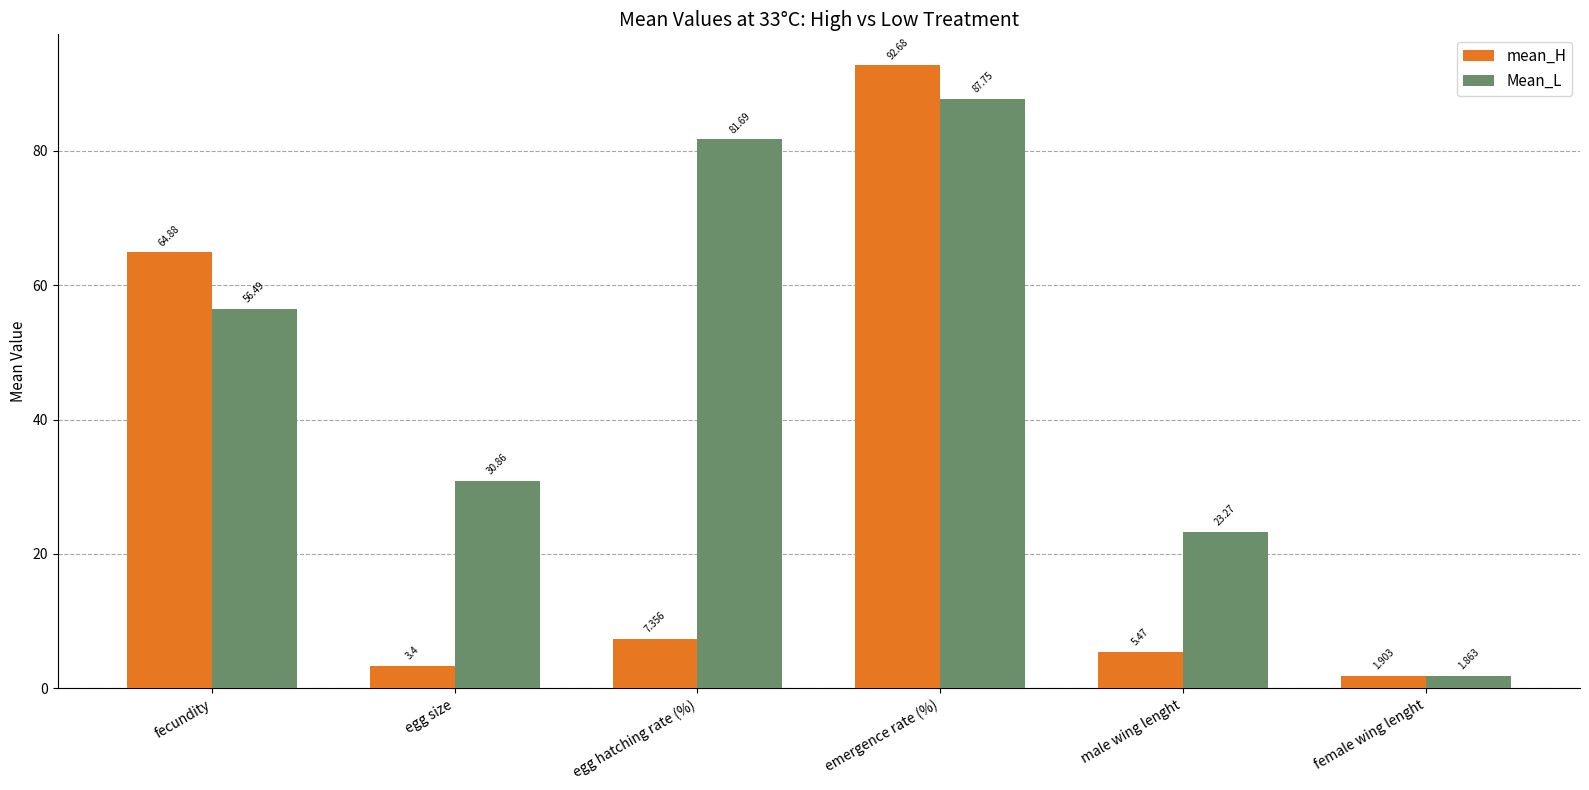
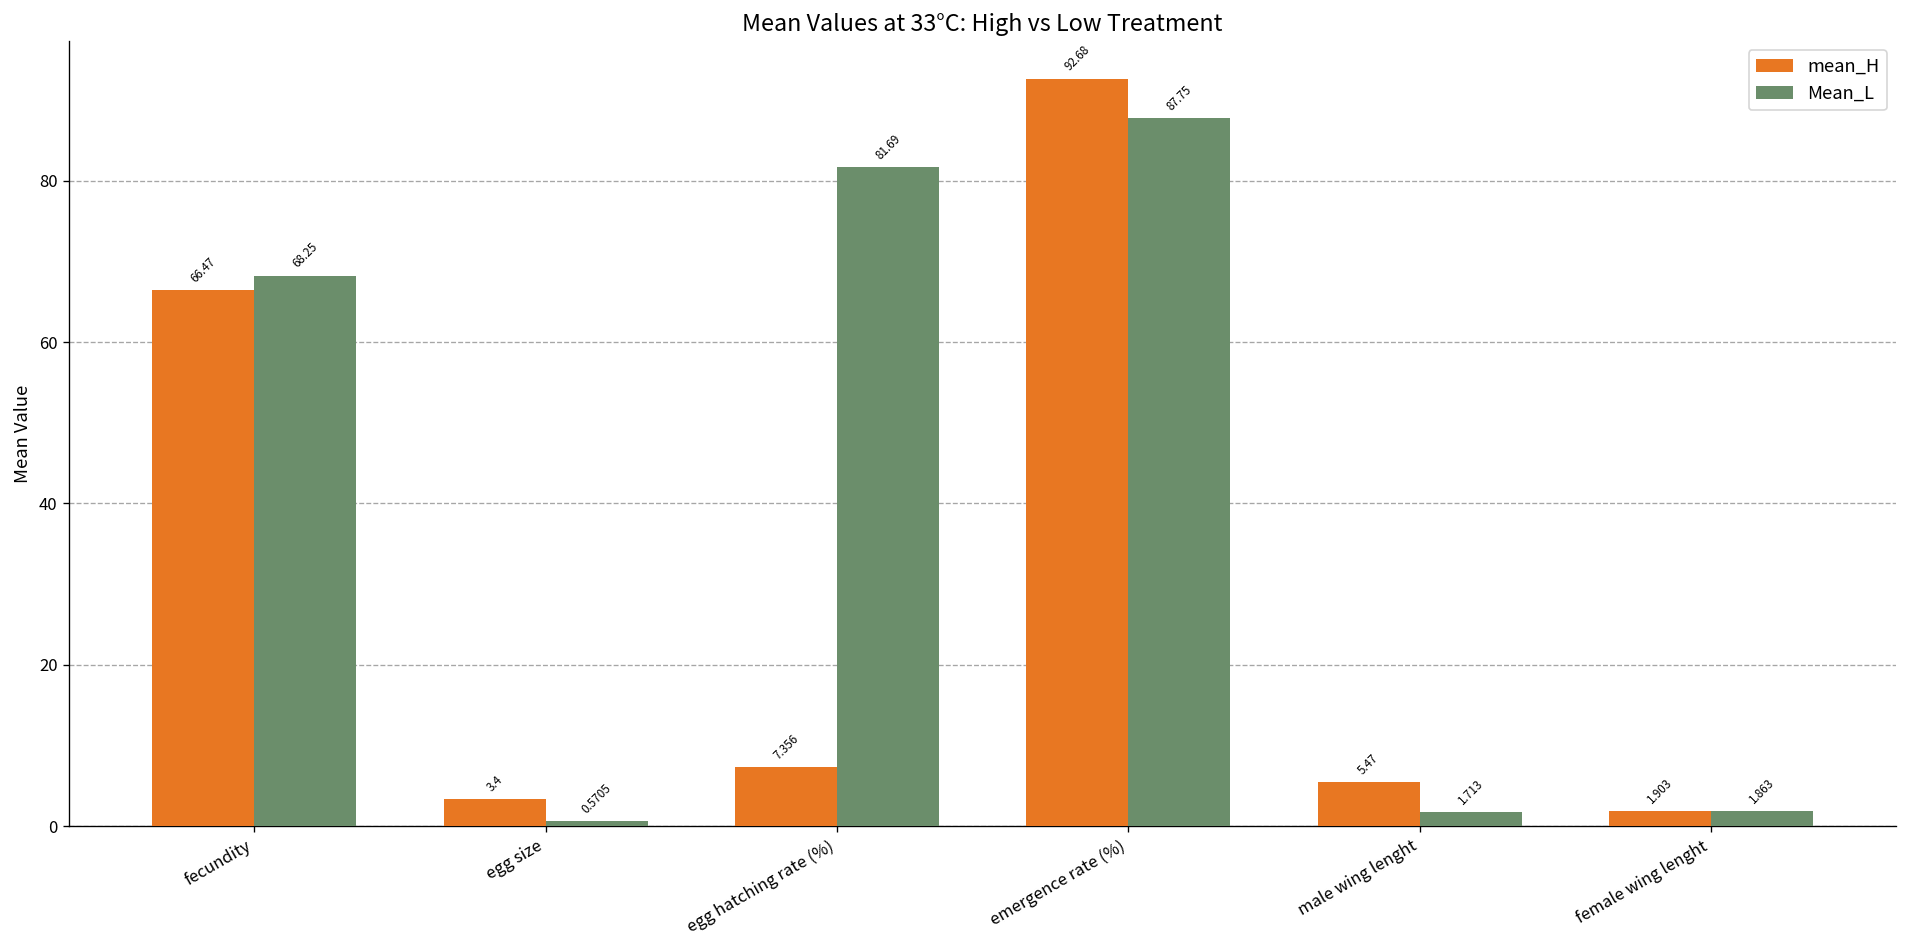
  {
    "mean_H": {
-     "fecundity": 64.88,
+     "fecundity": 66.47,
      "egg size": 3.4,
      "egg hatching rate (%)": 7.356,
      "emergence rate (%)": 92.68,
      "male wing lenght": 5.47,
      "female wing lenght": 1.903
    },
    "Mean_L": {
-     "fecundity": 56.49,
-     "egg size": 30.86,
+     "fecundity": 68.25,
+     "egg size": 0.5705,
      "egg hatching rate (%)": 81.69,
      "emergence rate (%)": 87.75,
-     "male wing lenght": 23.27,
+     "male wing lenght": 1.713,
      "female wing lenght": 1.863
    }
  }
